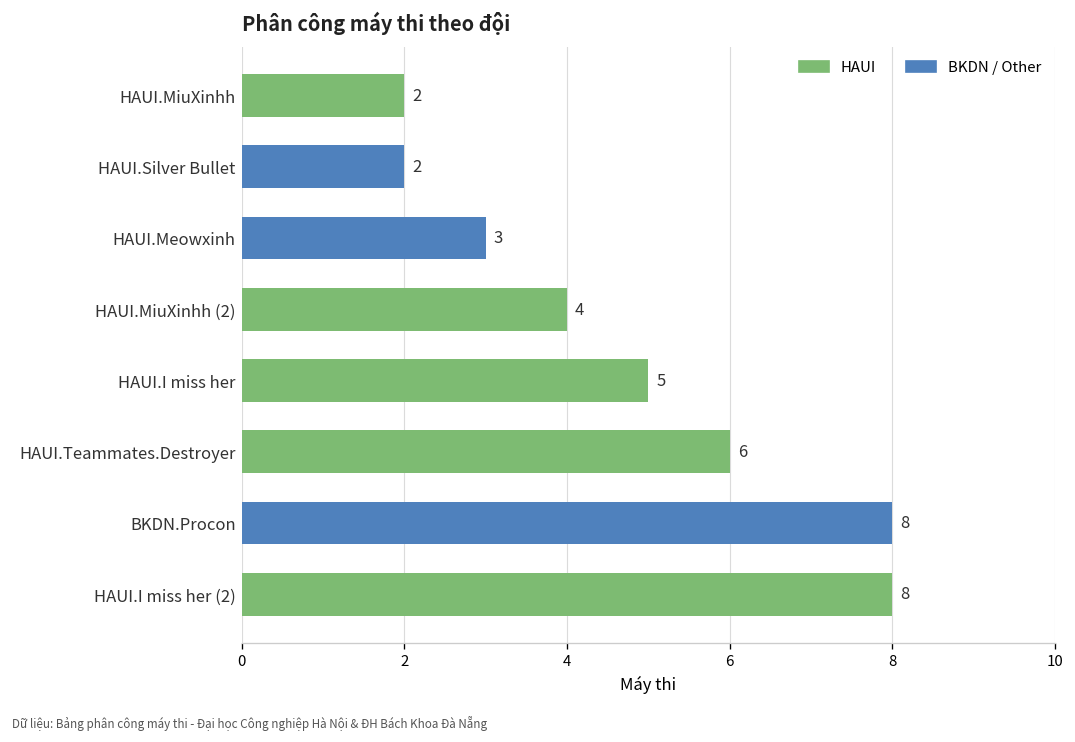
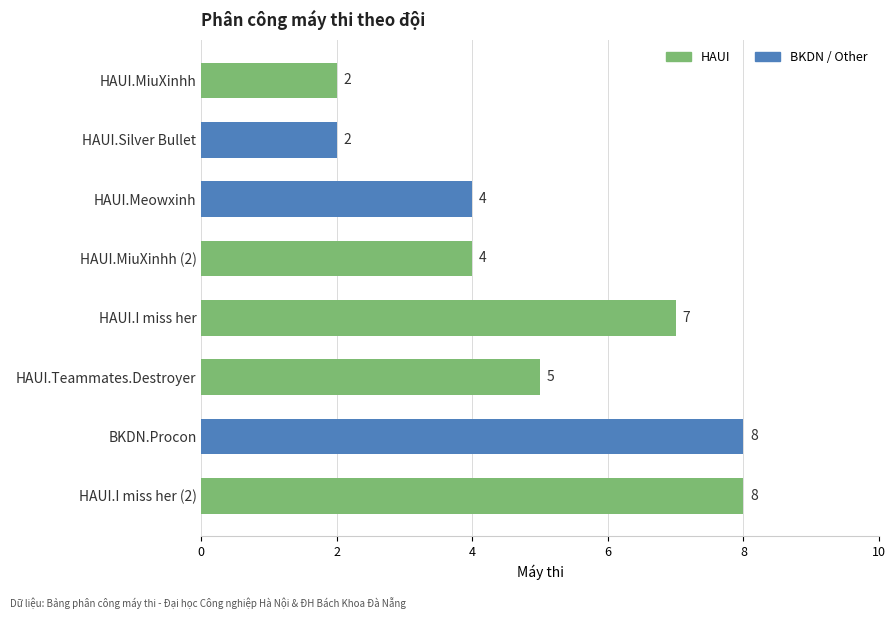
  {
    "HAUI.MiuXinhh": 2,
    "HAUI.Silver Bullet": 2,
-   "HAUI.Meowxinh": 3,
+   "HAUI.Meowxinh": 4,
    "HAUI.MiuXinhh (2)": 4,
-   "HAUI.I miss her": 5,
-   "HAUI.Teammates.Destroyer": 6,
+   "HAUI.I miss her": 7,
+   "HAUI.Teammates.Destroyer": 5,
    "BKDN.Procon": 8,
    "HAUI.I miss her (2)": 8
  }
